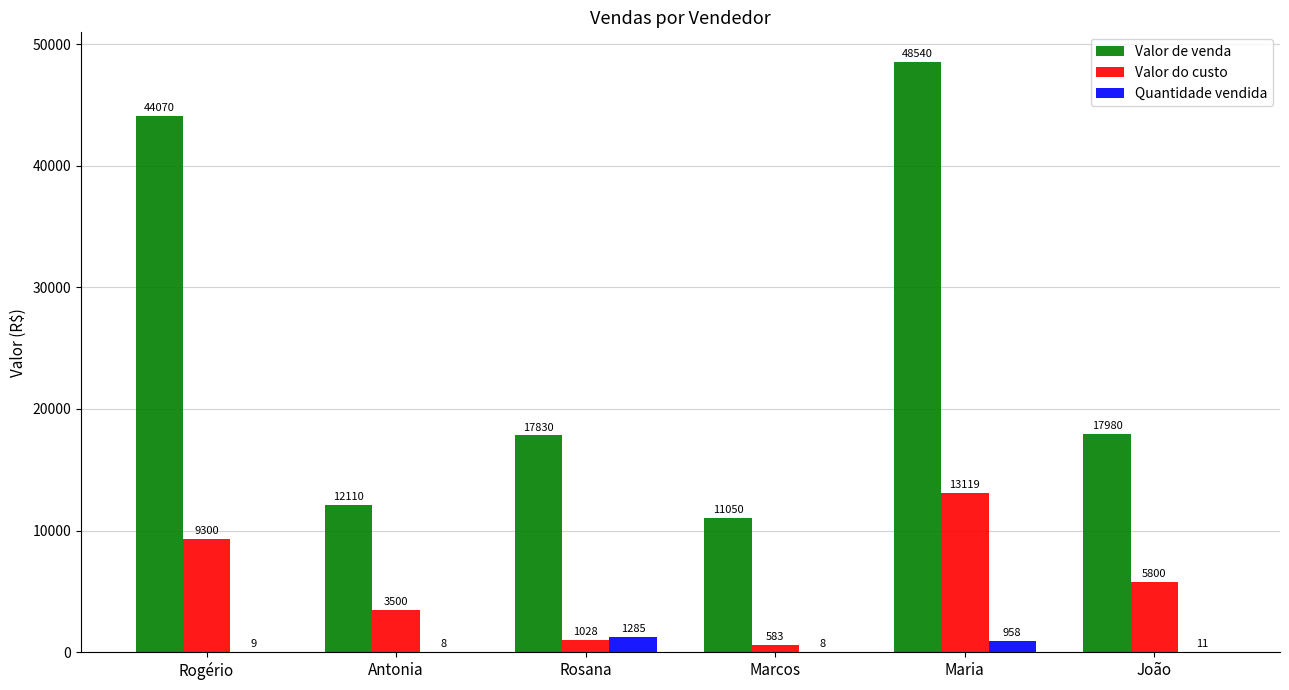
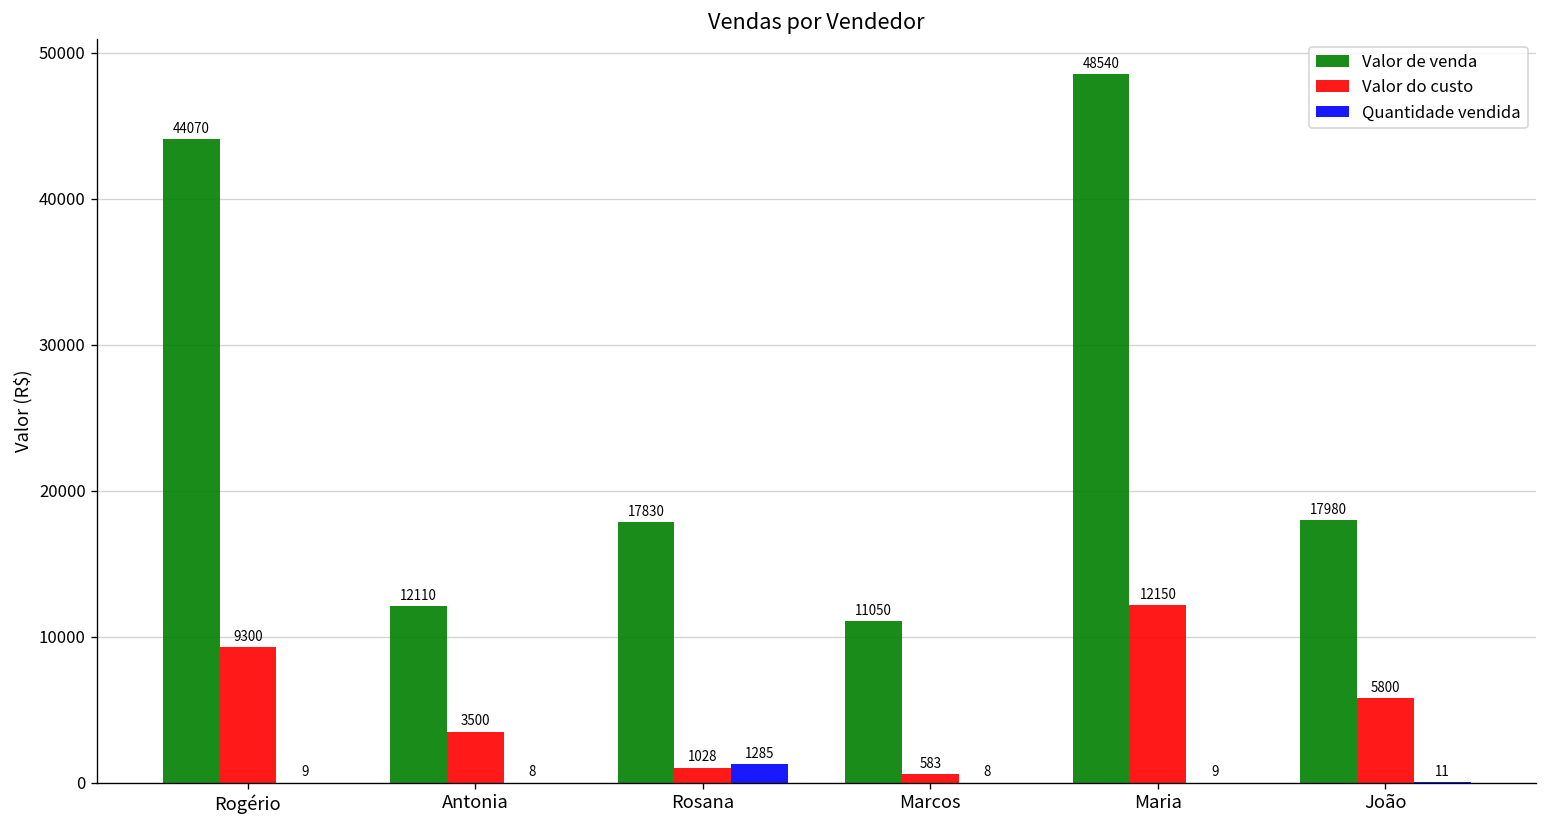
  {
    "Valor de venda": {
      "Rogério": 44070,
      "Antonia": 12110,
      "Rosana": 17830,
      "Marcos": 11050,
      "Maria": 48540,
      "João": 17980
    },
    "Valor do custo": {
      "Rogério": 9300,
      "Antonia": 3500,
      "Rosana": 1028,
      "Marcos": 583,
-     "Maria": 13119,
+     "Maria": 12150,
      "João": 5800
    },
    "Quantidade vendida": {
      "Rogério": 9,
      "Antonia": 8,
      "Rosana": 1285,
      "Marcos": 8,
-     "Maria": 958,
+     "Maria": 9,
      "João": 11
    }
  }
